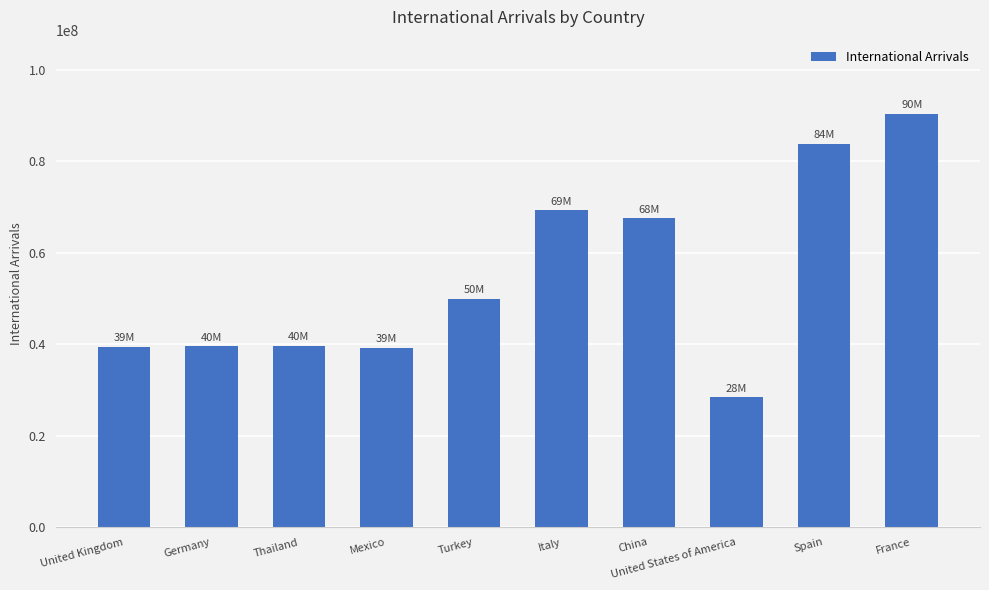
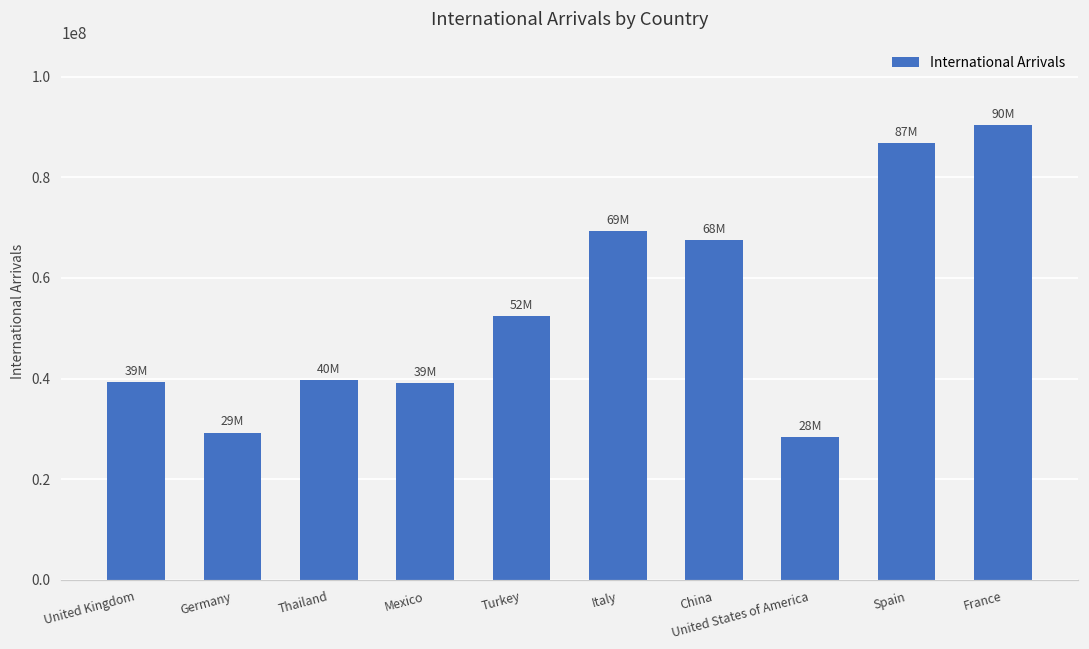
  {
    "United Kingdom": "39M",
-   "Germany": "40M",
+   "Germany": "29M",
    "Thailand": "40M",
    "Mexico": "39M",
-   "Turkey": "50M",
+   "Turkey": "52M",
    "Italy": "69M",
    "China": "68M",
    "United States of America": "28M",
-   "Spain": "84M",
+   "Spain": "87M",
    "France": "90M"
  }
